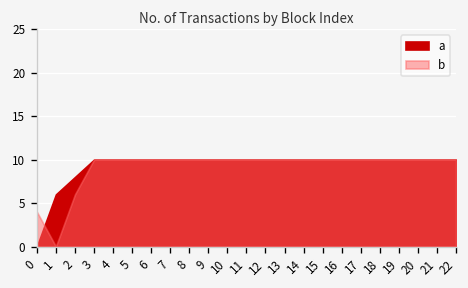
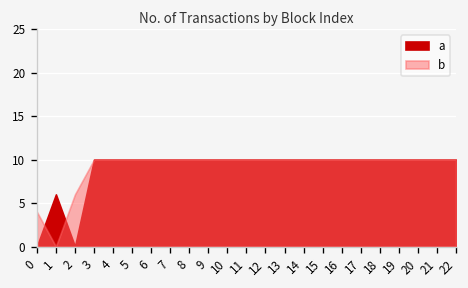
  {
    "a": {
      "0": 0,
      "1": 6,
-     "2": 8
+     "2": 0
    },
    "b": {
      "0": 4,
      "1": 0,
      "2": 6
    }
  }
